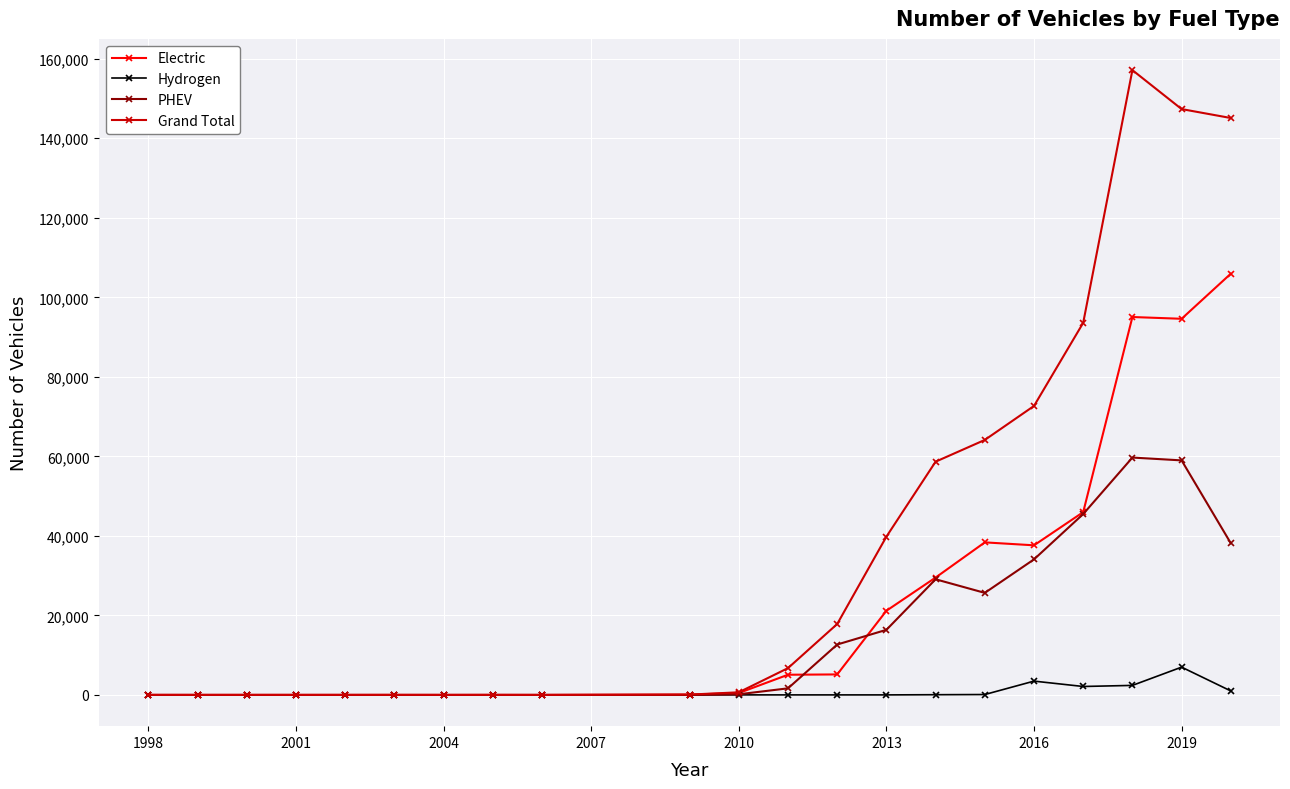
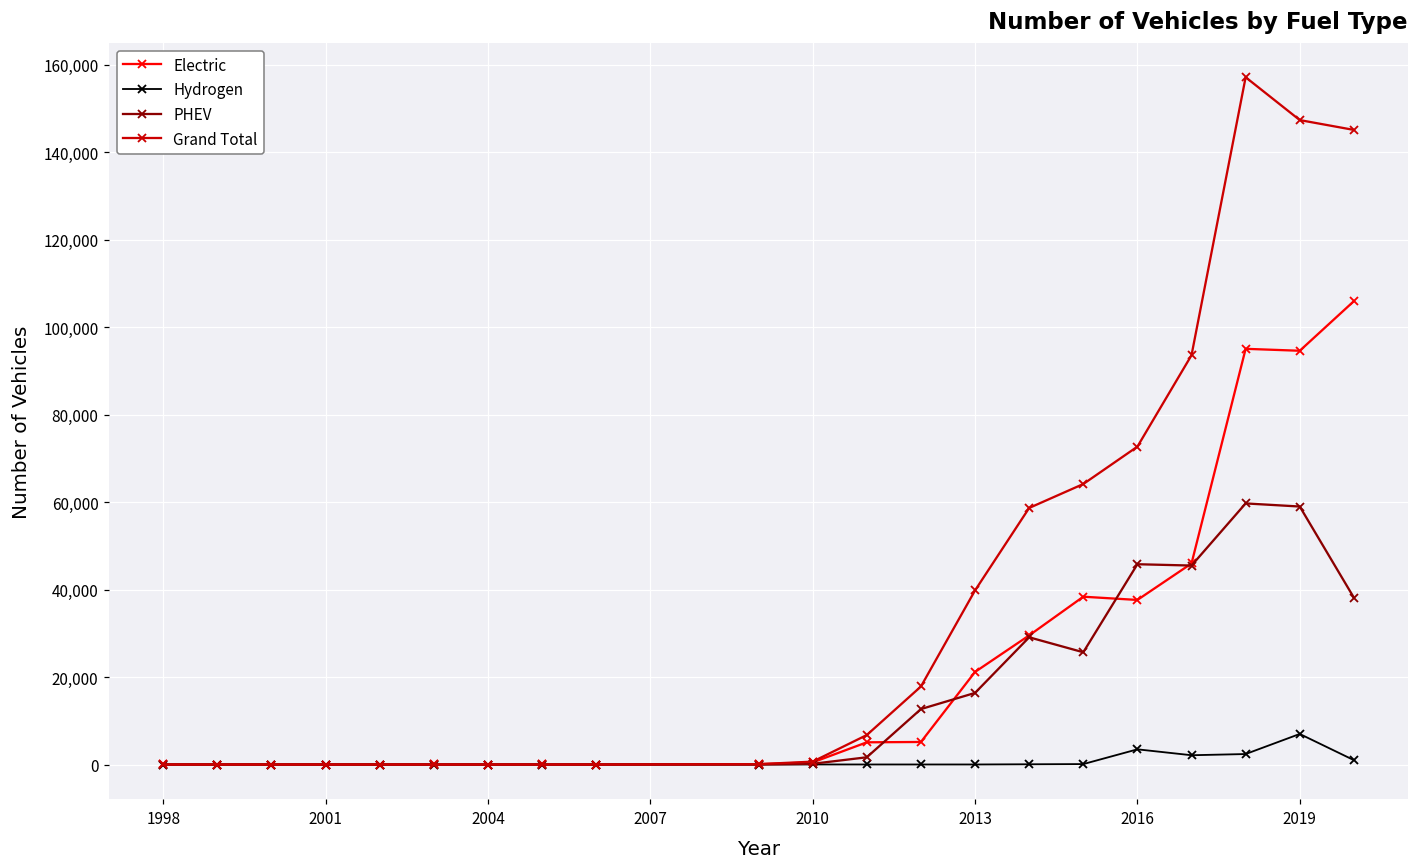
  {
    "Hydrogen": {
      "2013": "0",
      "2016": "3,000",
      "2019": "7,000"
    },
    "PHEV": {
      "2013": "16,000",
-     "2016": "34,000",
+     "2016": "46,000",
      "2019": "59,000"
    }
  }
